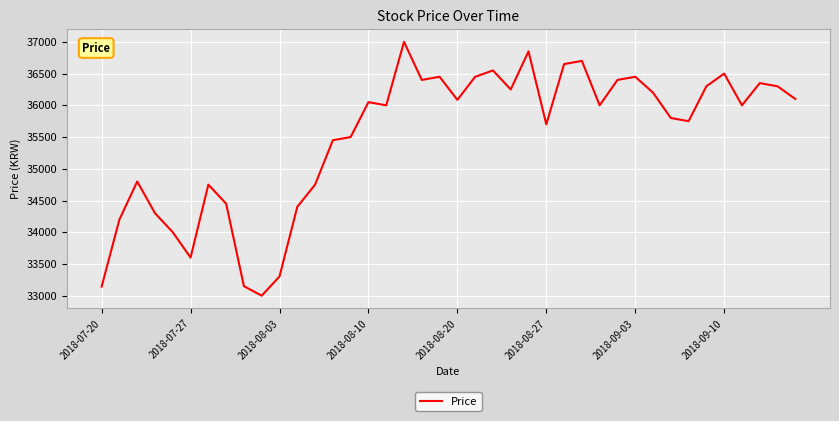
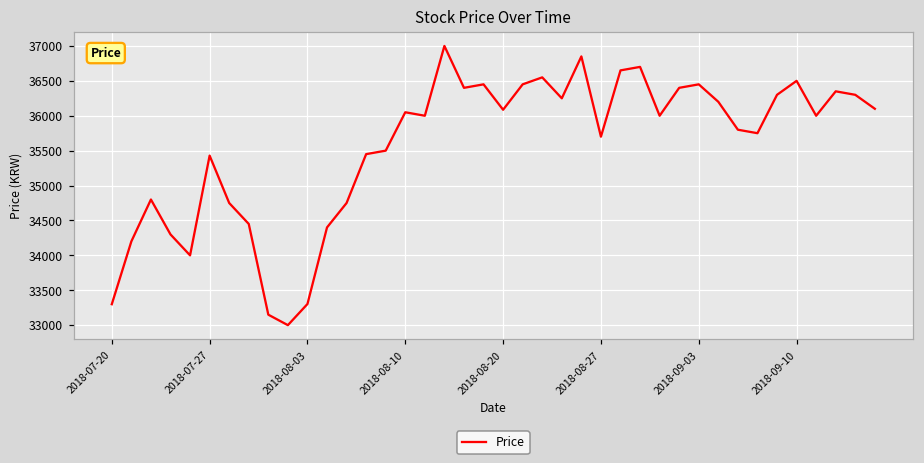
  {
-   "2018-07-20": 33100,
-   "2018-07-27": 33600,
+   "2018-07-20": 33300,
+   "2018-07-27": 35400,
    "2018-08-03": 33300,
    "2018-08-10": 36100,
    "2018-08-20": 36100,
    "2018-08-27": 35700,
    "2018-09-03": 36500,
    "2018-09-10": 36500
  }
